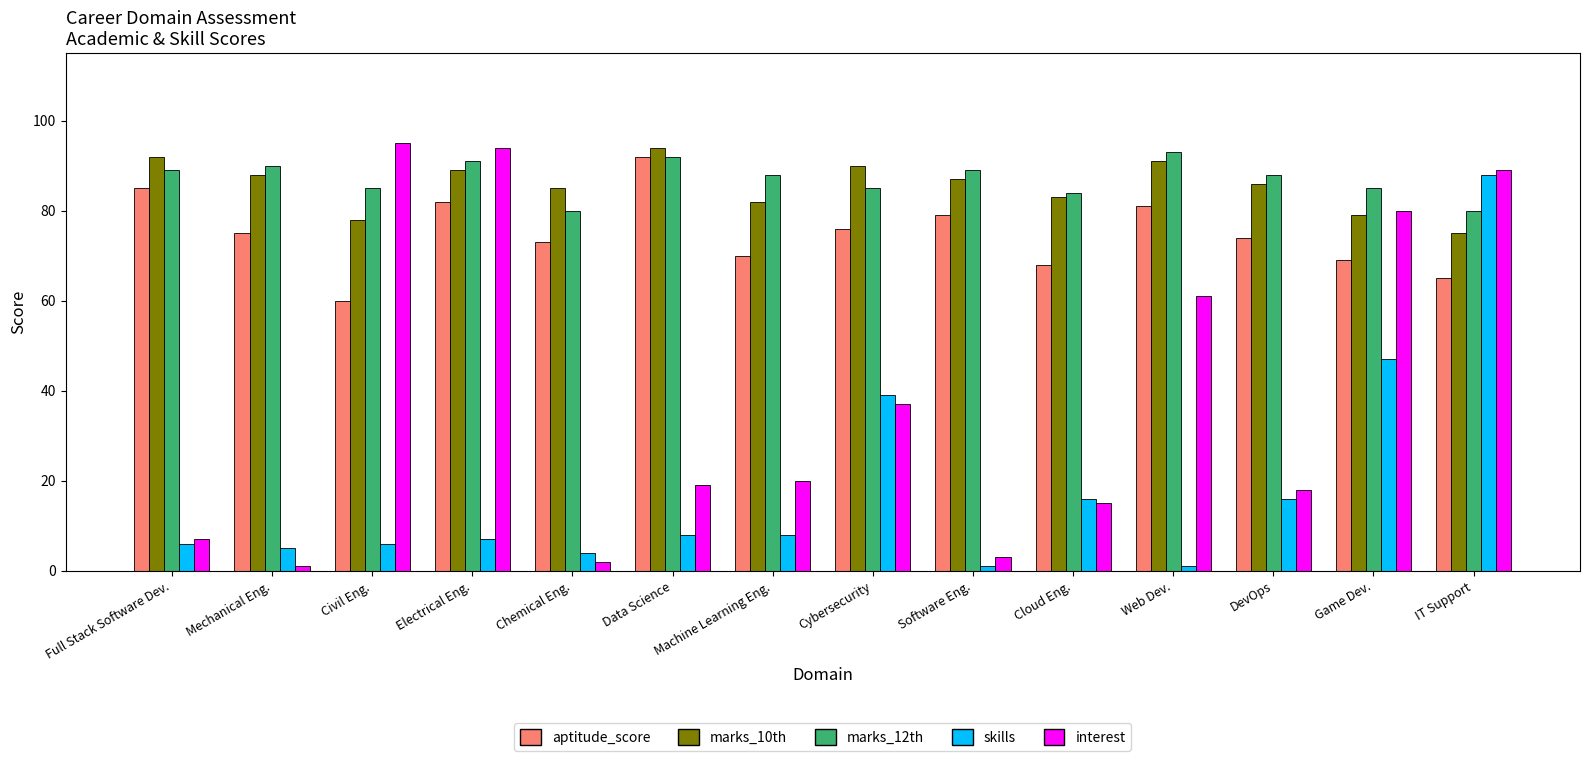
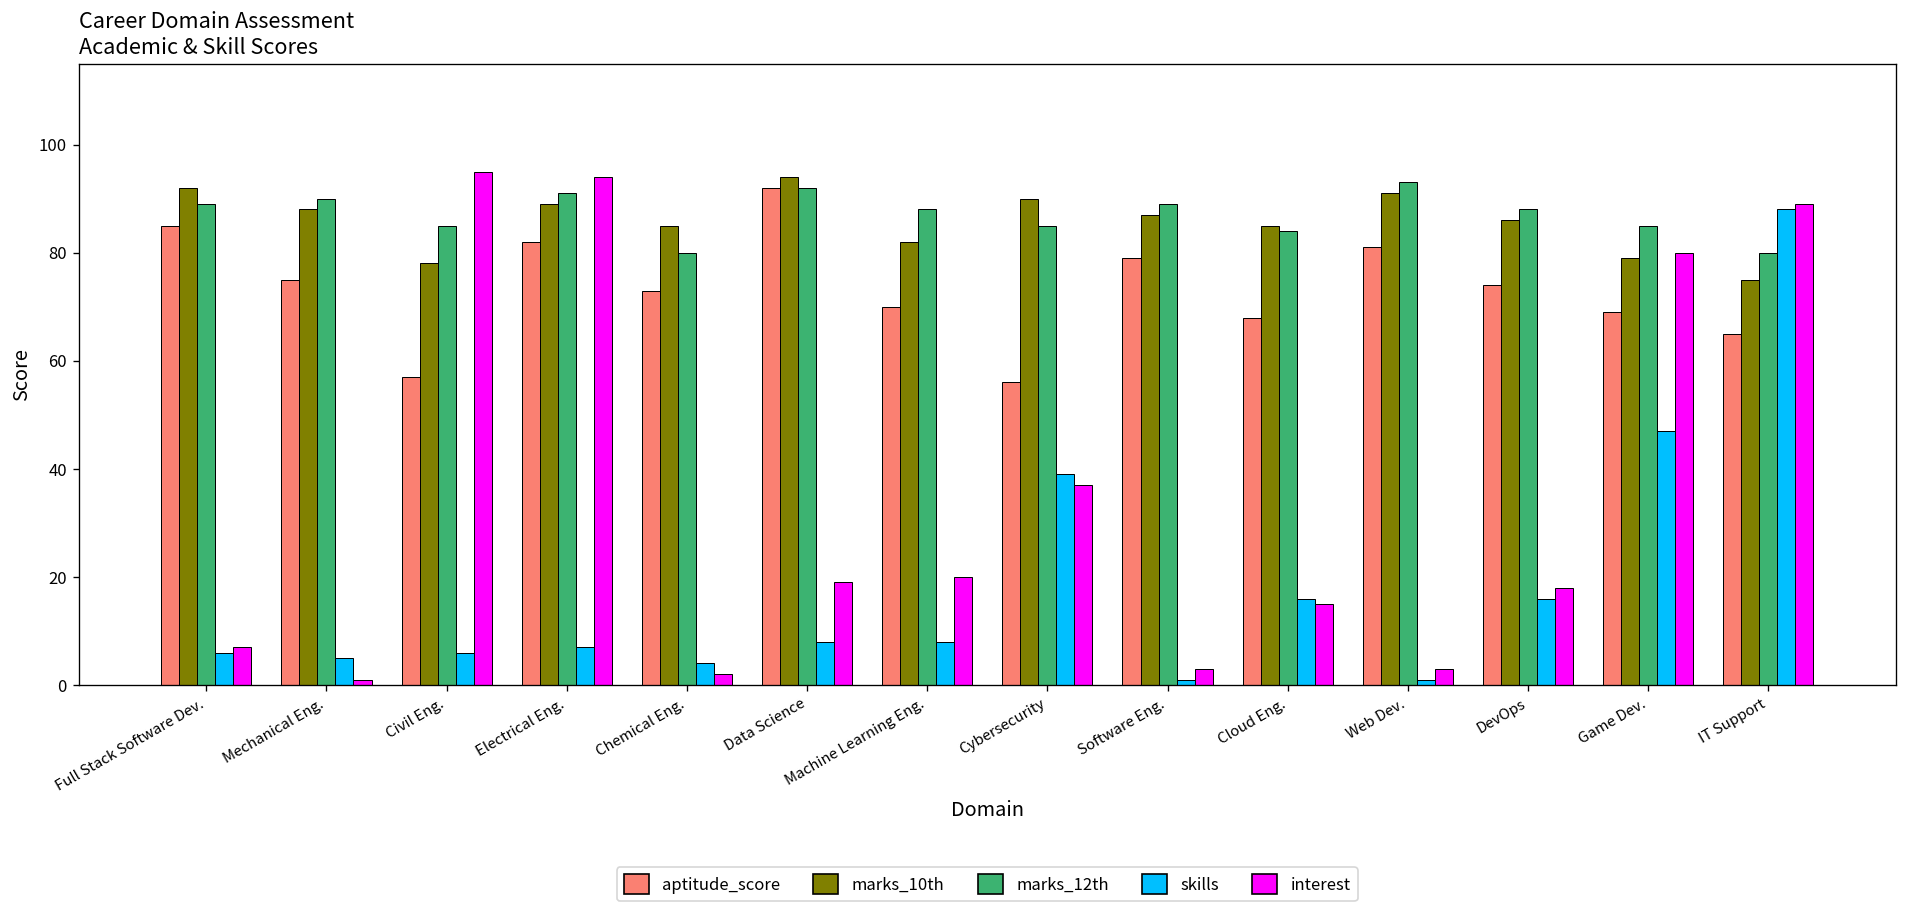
  {
    "aptitude_score": {
      "Full Stack Software Dev.": 85,
      "Mechanical Eng.": 75,
-     "Civil Eng.": 60,
+     "Civil Eng.": 57,
      "Electrical Eng.": 82,
      "Chemical Eng.": 73,
      "Data Science": 92,
      "Machine Learning Eng.": 70,
-     "Cybersecurity": 76,
+     "Cybersecurity": 56,
      "Software Eng.": 79,
      "Cloud Eng.": 68,
      "Web Dev.": 81,
      "DevOps": 74,
      "Game Dev.": 69,
      "IT Support": 65
    },
    "marks_10th": {
      "Full Stack Software Dev.": 92,
      "Mechanical Eng.": 88,
      "Civil Eng.": 78,
      "Electrical Eng.": 89,
      "Chemical Eng.": 85,
      "Data Science": 94,
      "Machine Learning Eng.": 82,
      "Cybersecurity": 90,
      "Software Eng.": 87,
-     "Cloud Eng.": 83,
+     "Cloud Eng.": 85,
      "Web Dev.": 91,
      "DevOps": 86,
      "Game Dev.": 79,
      "IT Support": 75
    },
    "marks_12th": {
      "Full Stack Software Dev.": 89,
      "Mechanical Eng.": 90,
      "Civil Eng.": 85,
      "Electrical Eng.": 91,
      "Chemical Eng.": 80,
      "Data Science": 92,
      "Machine Learning Eng.": 88,
      "Cybersecurity": 85,
      "Software Eng.": 89,
      "Cloud Eng.": 84,
      "Web Dev.": 93,
      "DevOps": 88,
      "Game Dev.": 85,
      "IT Support": 80
    },
    "skills": {
      "Full Stack Software Dev.": 6,
      "Mechanical Eng.": 5,
      "Civil Eng.": 6,
      "Electrical Eng.": 7,
      "Chemical Eng.": 4,
      "Data Science": 8,
      "Machine Learning Eng.": 8,
      "Cybersecurity": 39,
      "Software Eng.": 1,
      "Cloud Eng.": 16,
      "Web Dev.": 1,
      "DevOps": 16,
      "Game Dev.": 47,
      "IT Support": 88
    },
    "interest": {
      "Full Stack Software Dev.": 7,
      "Mechanical Eng.": 1,
      "Civil Eng.": 95,
      "Electrical Eng.": 94,
      "Chemical Eng.": 2,
      "Data Science": 19,
      "Machine Learning Eng.": 20,
      "Cybersecurity": 37,
      "Software Eng.": 3,
      "Cloud Eng.": 15,
-     "Web Dev.": 61,
+     "Web Dev.": 3,
      "DevOps": 18,
      "Game Dev.": 80,
      "IT Support": 89
    }
  }
